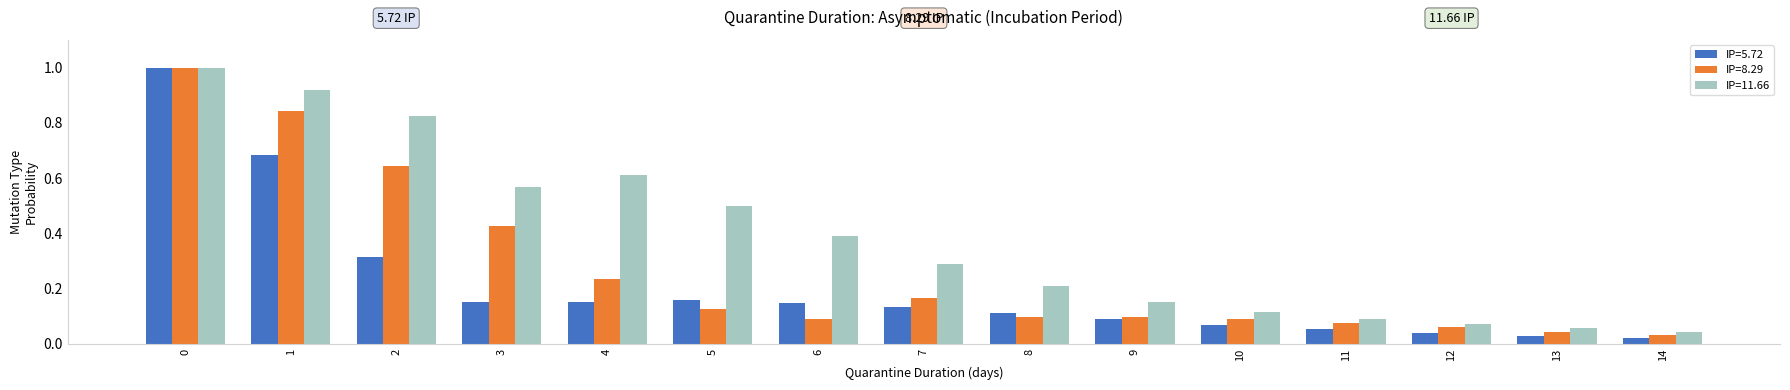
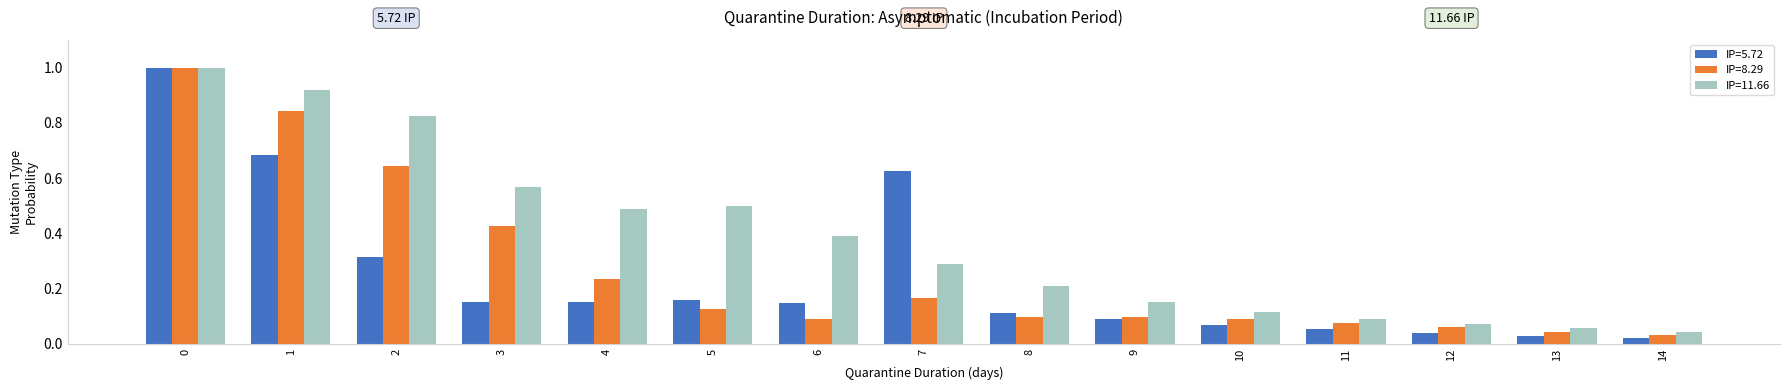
  {
    "IP=5.72": {
      "0": 1.00,
      "1": 0.68,
      "2": 0.31,
      "3": 0.15,
      "4": 0.15,
      "5": 0.16,
      "6": 0.15,
-     "7": 0.13,
+     "7": 0.63,
      "8": 0.11,
      "9": 0.09,
      "10": 0.07,
      "11": 0.05,
      "12": 0.04,
      "13": 0.03,
      "14": 0.02
    },
    "IP=8.29": {
      "0": 1.00,
      "1": 0.84,
      "2": 0.64,
      "3": 0.43,
      "4": 0.23,
      "5": 0.13,
      "6": 0.09,
      "7": 0.16,
      "8": 0.10,
      "9": 0.10,
      "10": 0.09,
      "11": 0.08,
      "12": 0.06,
      "13": 0.04,
      "14": 0.03
    },
    "IP=11.66": {
      "0": 1.00,
      "1": 0.92,
      "2": 0.82,
      "3": 0.57,
-     "4": 0.61,
+     "4": 0.49,
      "5": 0.50,
      "6": 0.39,
      "7": 0.29,
      "8": 0.21,
      "9": 0.15,
      "10": 0.12,
      "11": 0.09,
      "12": 0.07,
      "13": 0.06,
      "14": 0.04
    }
  }
